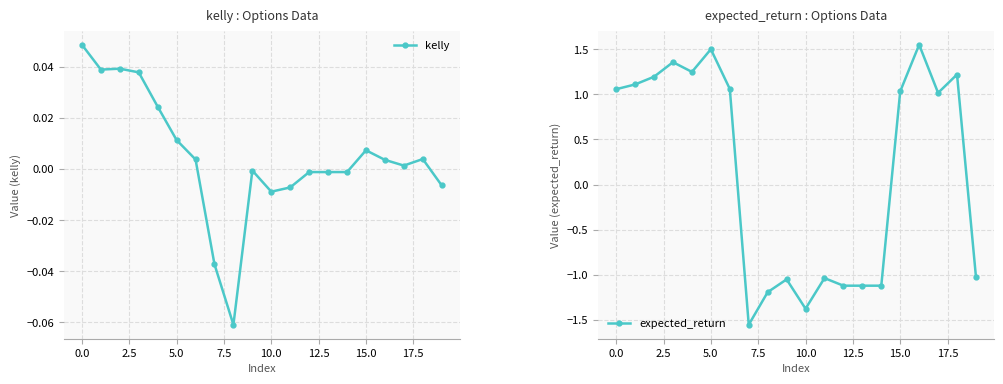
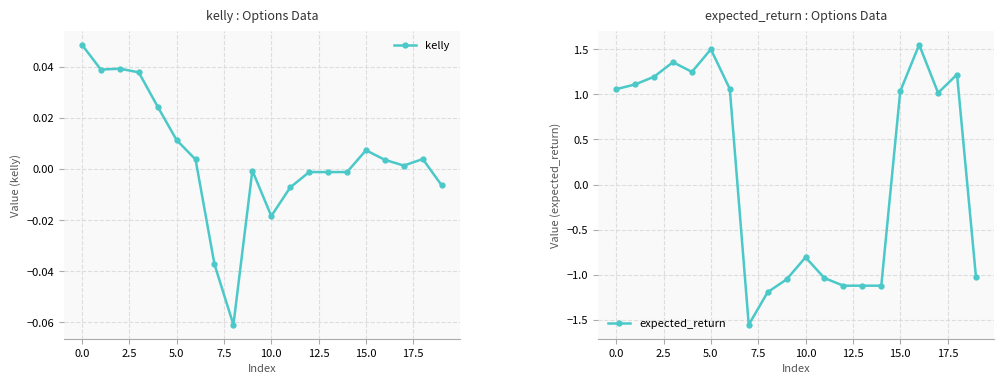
  {
    "kelly : Options Data": {
      "0.0": 0.049,
      "5.0": 0.011,
-     "10.0": -0.009,
+     "10.0": -0.018,
      "15.0": 0.007
    },
    "expected_return : Options Data": {
      "0.0": 1.1,
      "5.0": 1.5,
-     "10.0": -1.4,
+     "10.0": -0.8,
      "15.0": 1.0
    }
  }
